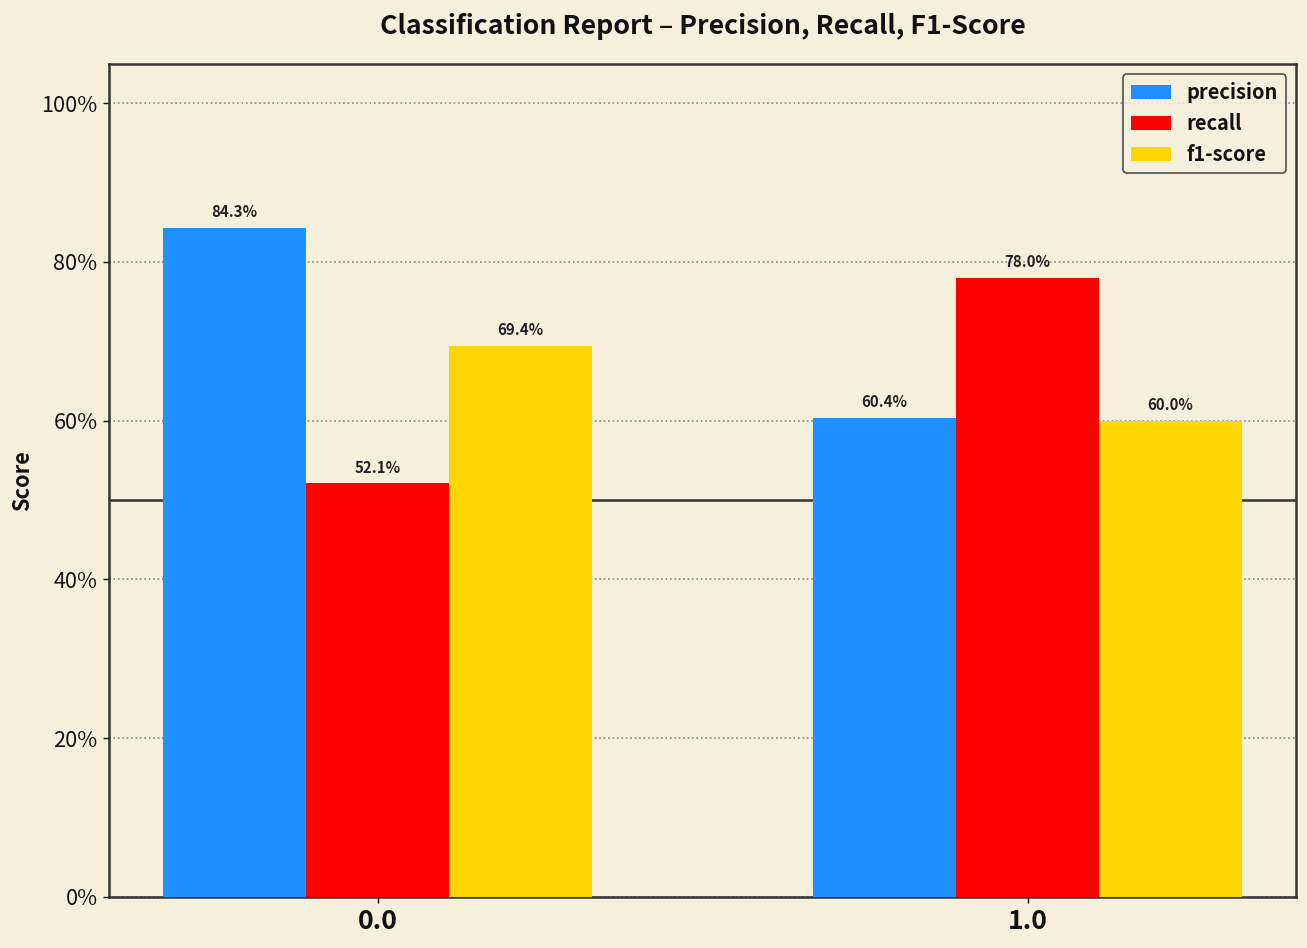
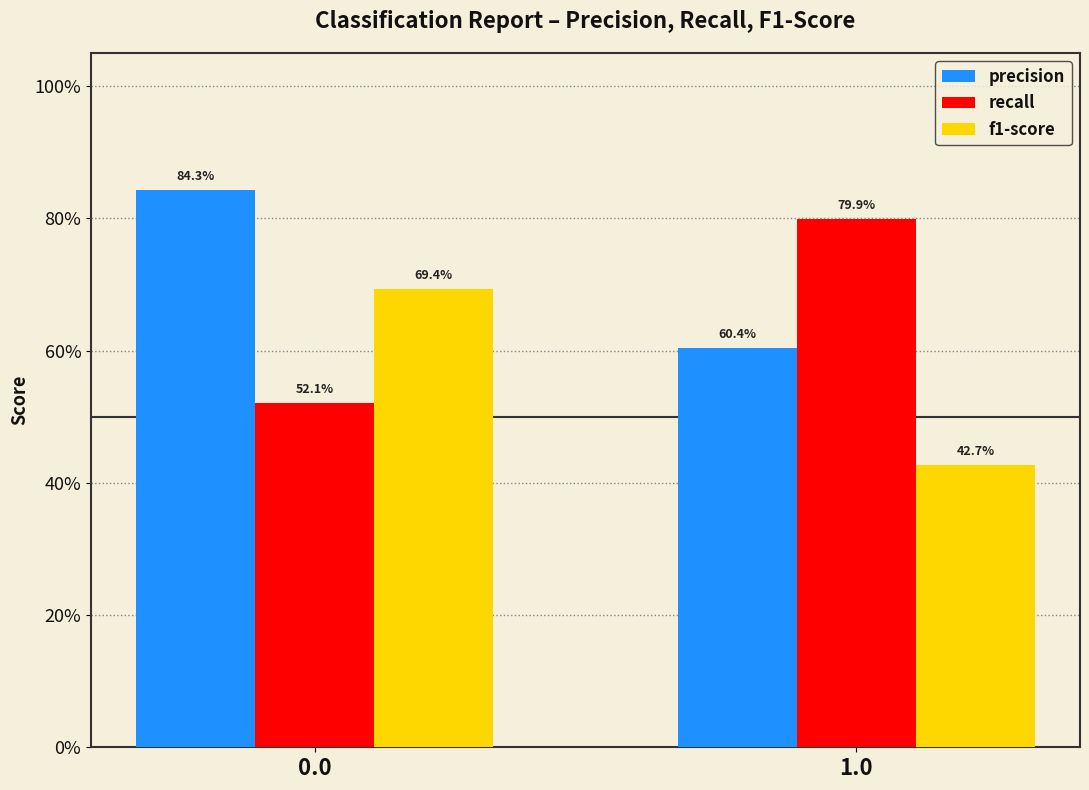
  {
    "precision": {
      "0.0": "84.3%",
      "1.0": "60.4%"
    },
    "recall": {
      "0.0": "52.1%",
-     "1.0": "78.0%"
+     "1.0": "79.9%"
    },
    "f1-score": {
      "0.0": "69.4%",
-     "1.0": "60.0%"
+     "1.0": "42.7%"
    }
  }
